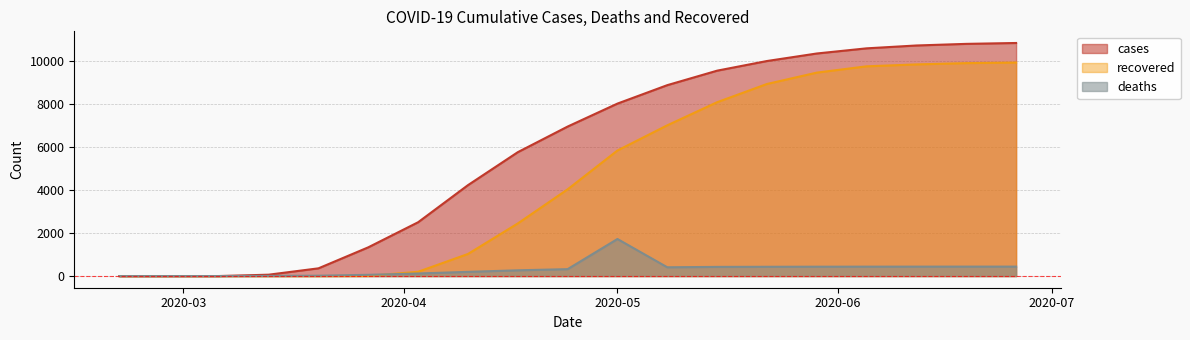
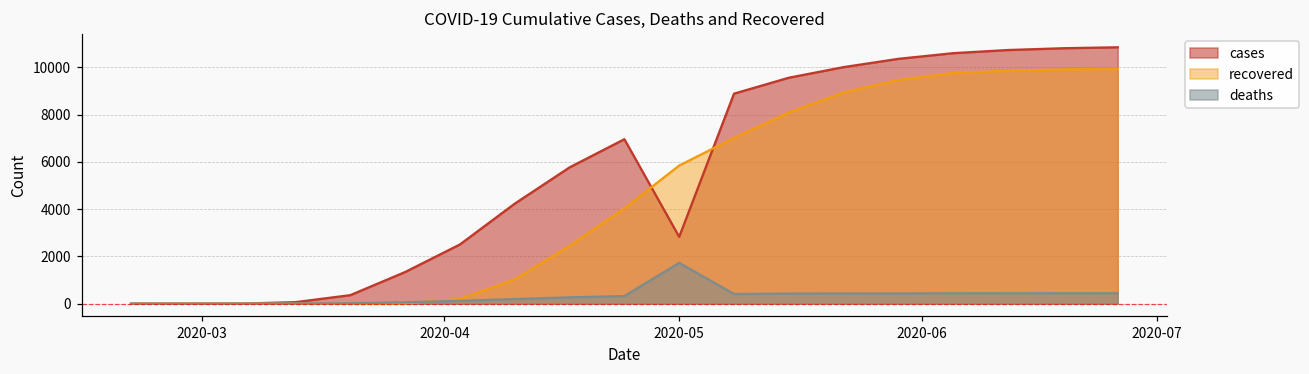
  {
    "cases": {
-     "2020-05": 8000
+     "2020-05": 2800
    },
    "recovered": {
      "2020-05": 5800
    },
    "deaths": {
      "2020-05": 1700
    }
  }
